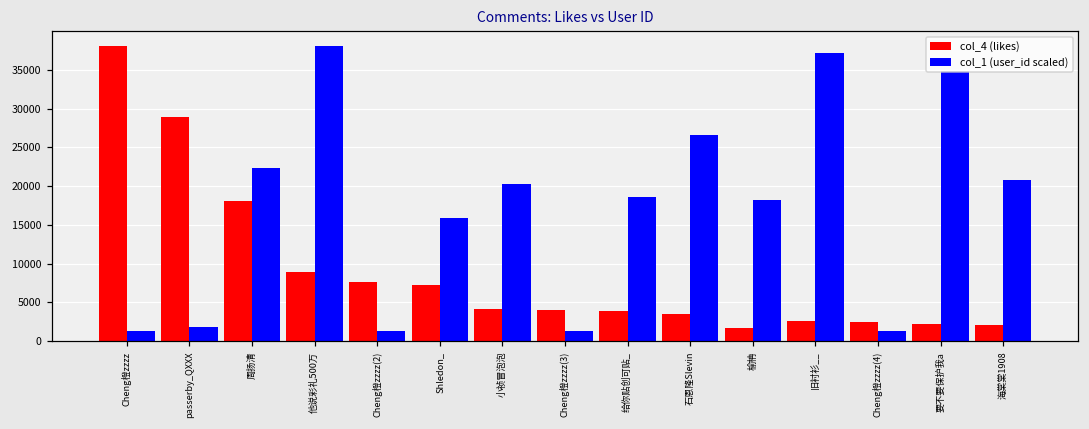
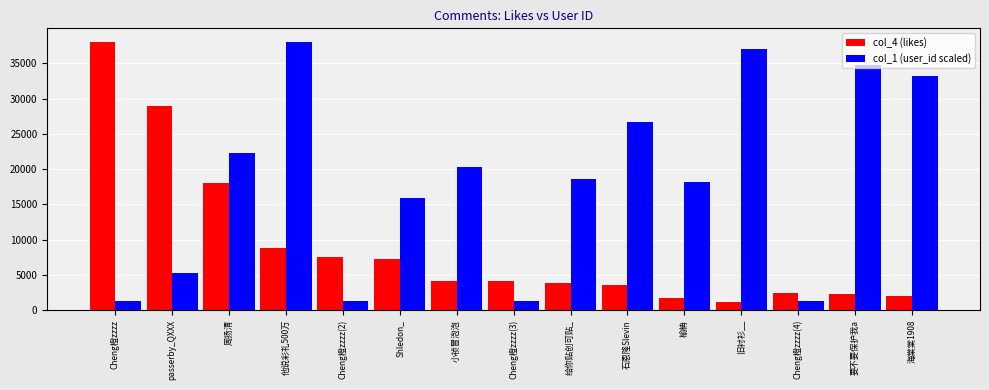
  {
    "col_4 (likes)": {
      "Cheng橙zzzz": 38000,
      "passerby_QXXX": 29000,
      "周扬清": 18000,
      "他说彩礼500万": 9000,
      "Cheng橙zzzz(2)": 8000,
      "Shledon_": 7000,
      "小祯冒泡泡": 4000,
      "Cheng橙zzzz(3)": 4000,
      "给你贴创可贴_": 4000,
      "石恩隆Slevin": 4000,
      "榆柟": 2000,
-     "旧衬衫__": 3000,
+     "旧衬衫__": 1000,
      "Cheng橙zzzz(4)": 2000,
      "要不要保护我a": 2000,
      "海棠棠1908": 2000
    },
    "col_1 (user_id scaled)": {
      "Cheng橙zzzz": 1000,
-     "passerby_QXXX": 2000,
+     "passerby_QXXX": 5000,
      "周扬清": 22000,
      "他说彩礼500万": 38000,
      "Cheng橙zzzz(2)": 1000,
      "Shledon_": 16000,
      "小祯冒泡泡": 20000,
      "Cheng橙zzzz(3)": 1000,
      "给你贴创可贴_": 19000,
      "石恩隆Slevin": 27000,
      "榆柟": 18000,
      "旧衬衫__": 37000,
      "Cheng橙zzzz(4)": 1000,
-     "海棠棠1908": 21000
+     "海棠棠1908": 33000
    }
  }
